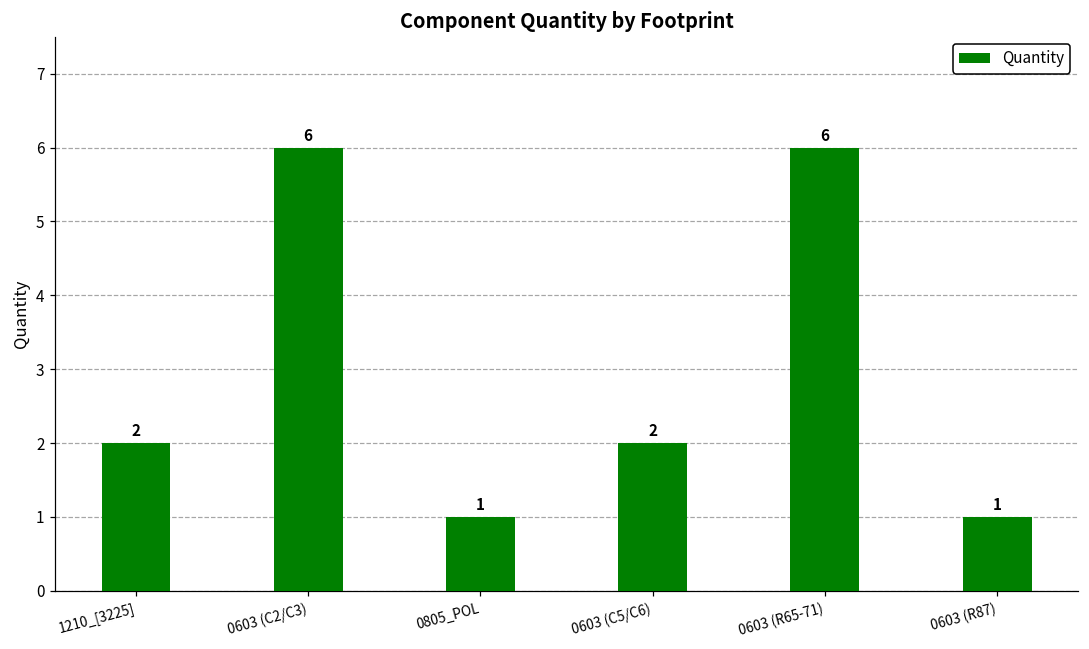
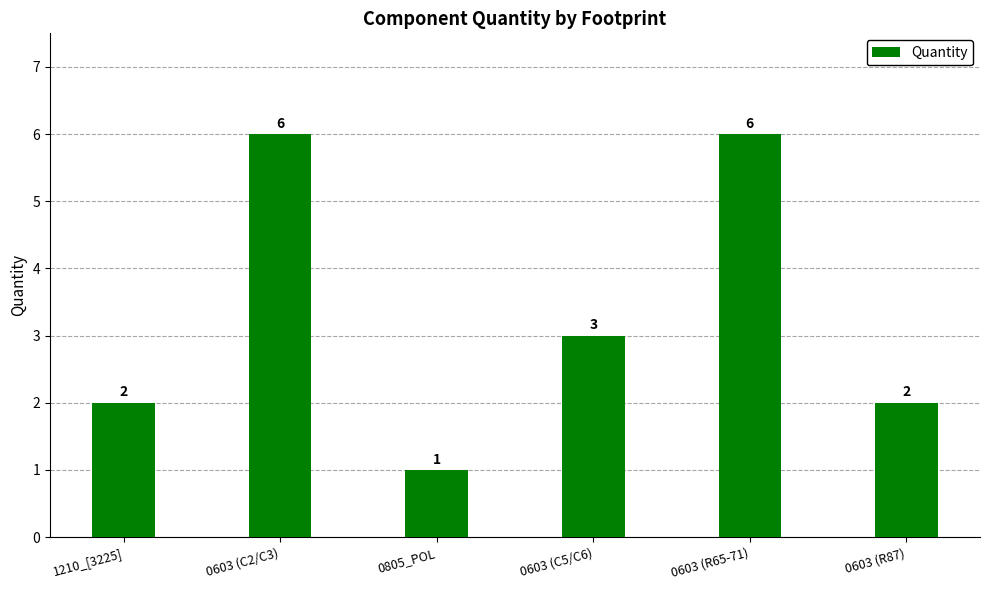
  {
    "1210_[3225]": 2,
    "0603 (C2/C3)": 6,
    "0805_POL": 1,
-   "0603 (C5/C6)": 2,
+   "0603 (C5/C6)": 3,
    "0603 (R65-71)": 6,
-   "0603 (R87)": 1
+   "0603 (R87)": 2
  }
